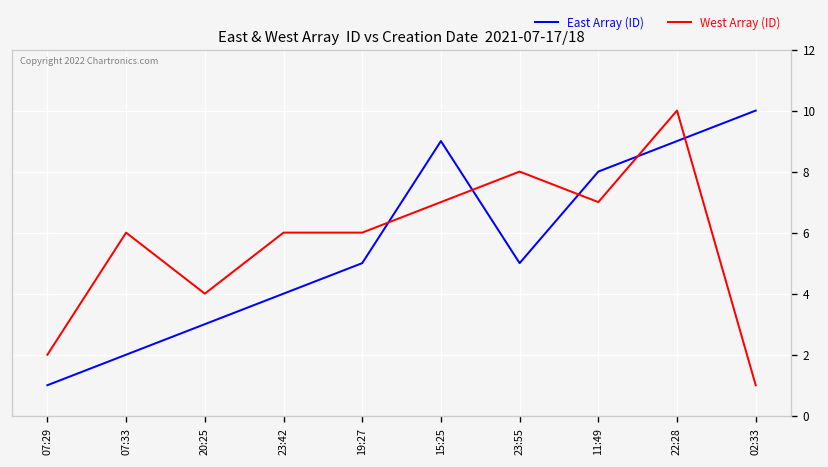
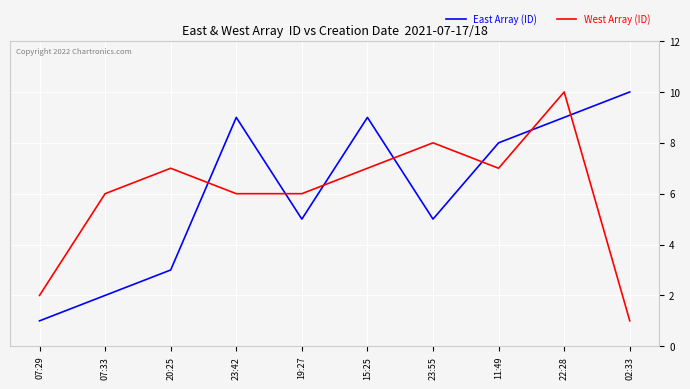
  {
    "East Array (ID)": {
      "07:29": 1,
      "07:33": 2,
      "20:25": 3,
-     "23:42": 4,
+     "23:42": 9,
      "19:27": 5,
      "15:25": 9,
      "23:55": 5,
      "11:49": 8,
      "22:28": 9,
      "02:33": 10
    },
    "West Array (ID)": {
      "07:29": 2,
      "07:33": 6,
-     "20:25": 4,
+     "20:25": 7,
      "23:42": 6,
      "19:27": 6,
      "15:25": 7,
      "23:55": 8,
      "11:49": 7,
      "22:28": 10,
      "02:33": 1
    }
  }
